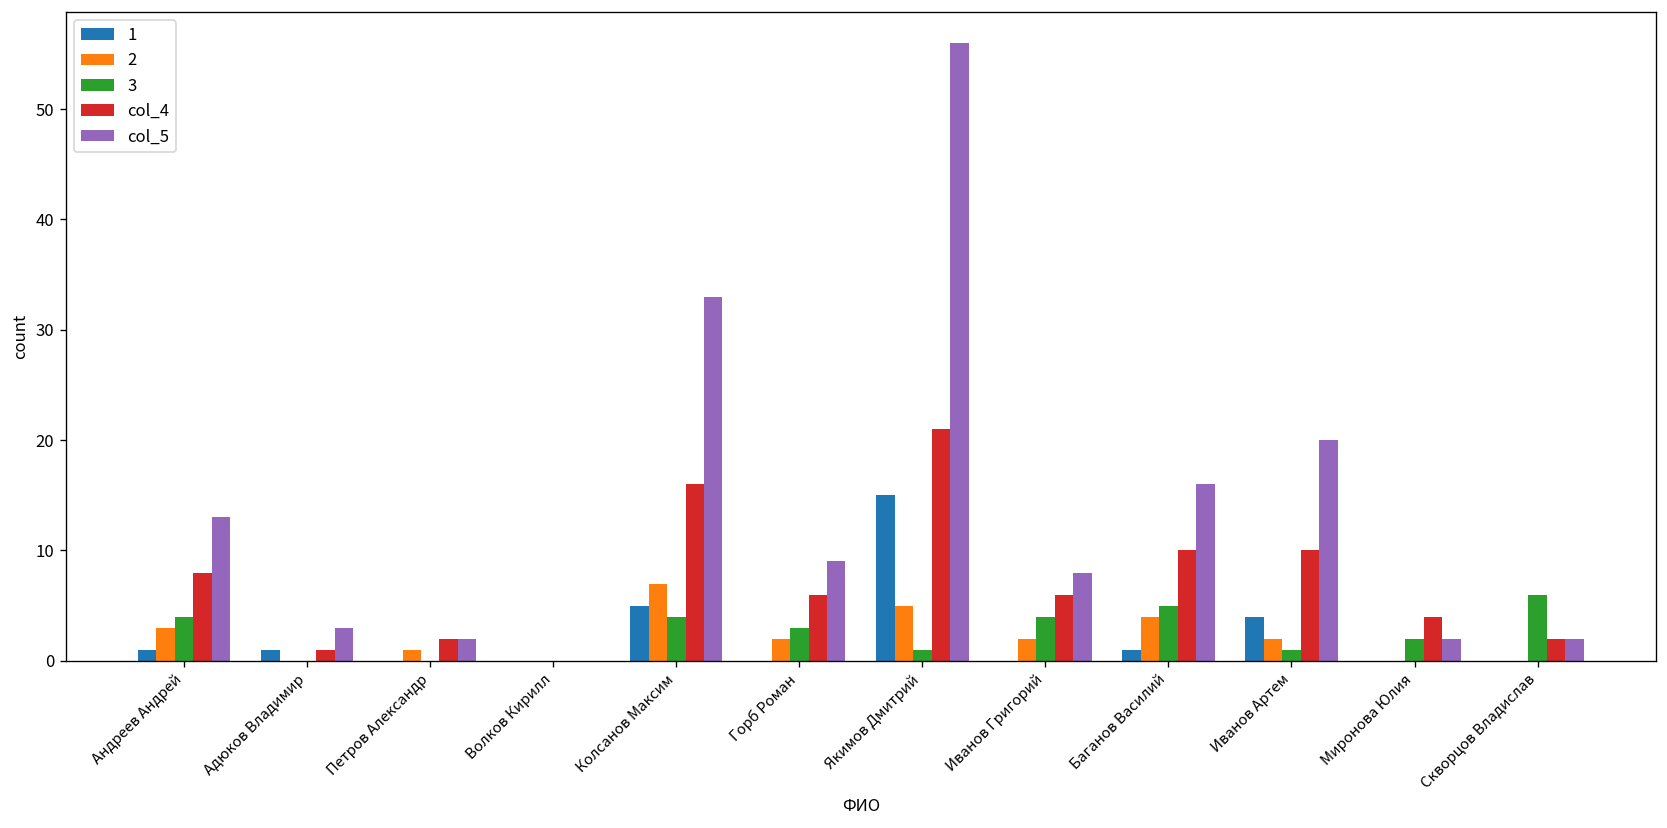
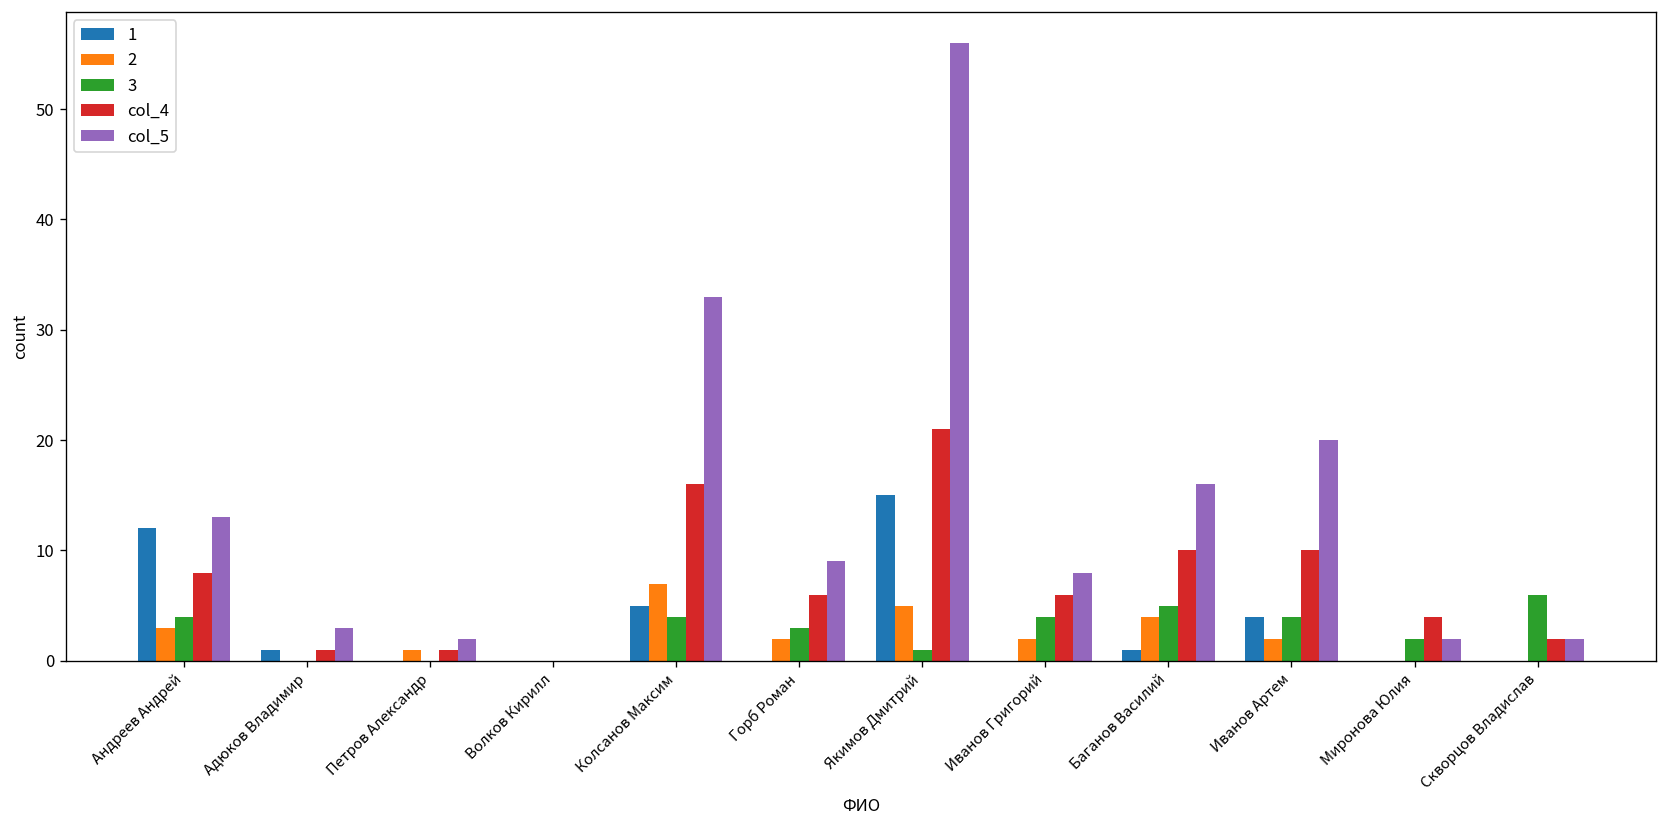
  {
    "1": {
-     "Андреев Андрей": 1,
+     "Андреев Андрей": 12,
      "Адюков Владимир": 1,
      "Петров Александр": 0,
      "Волков Кирилл": 0,
      "Колсанов Максим": 5,
      "Горб Роман": 0,
      "Якимов Дмитрий": 15,
      "Иванов Григорий": 0,
      "Баганов Василий": 1,
      "Иванов Артем": 4,
      "Миронова Юлия": 0,
      "Скворцов Владислав": 0
    },
    "2": {
      "Андреев Андрей": 3,
      "Адюков Владимир": 0,
      "Петров Александр": 1,
      "Волков Кирилл": 0,
      "Колсанов Максим": 7,
      "Горб Роман": 2,
      "Якимов Дмитрий": 5,
      "Иванов Григорий": 2,
      "Баганов Василий": 4,
      "Иванов Артем": 2,
      "Миронова Юлия": 0,
      "Скворцов Владислав": 0
    },
    "3": {
      "Андреев Андрей": 4,
      "Адюков Владимир": 0,
      "Петров Александр": 0,
      "Волков Кирилл": 0,
      "Колсанов Максим": 4,
      "Горб Роман": 3,
      "Якимов Дмитрий": 1,
      "Иванов Григорий": 4,
      "Баганов Василий": 5,
-     "Иванов Артем": 1,
+     "Иванов Артем": 4,
      "Миронова Юлия": 2,
      "Скворцов Владислав": 6
    },
    "col_4": {
      "Андреев Андрей": 8,
      "Адюков Владимир": 1,
-     "Петров Александр": 2,
+     "Петров Александр": 1,
      "Волков Кирилл": 0,
      "Колсанов Максим": 16,
      "Горб Роман": 6,
      "Якимов Дмитрий": 21,
      "Иванов Григорий": 6,
      "Баганов Василий": 10,
      "Иванов Артем": 10,
      "Миронова Юлия": 4,
      "Скворцов Владислав": 2
    },
    "col_5": {
      "Андреев Андрей": 13,
      "Адюков Владимир": 3,
      "Петров Александр": 2,
      "Волков Кирилл": 0,
      "Колсанов Максим": 33,
      "Горб Роман": 9,
      "Якимов Дмитрий": 56,
      "Иванов Григорий": 8,
      "Баганов Василий": 16,
      "Иванов Артем": 20,
      "Миронова Юлия": 2,
      "Скворцов Владислав": 2
    }
  }
